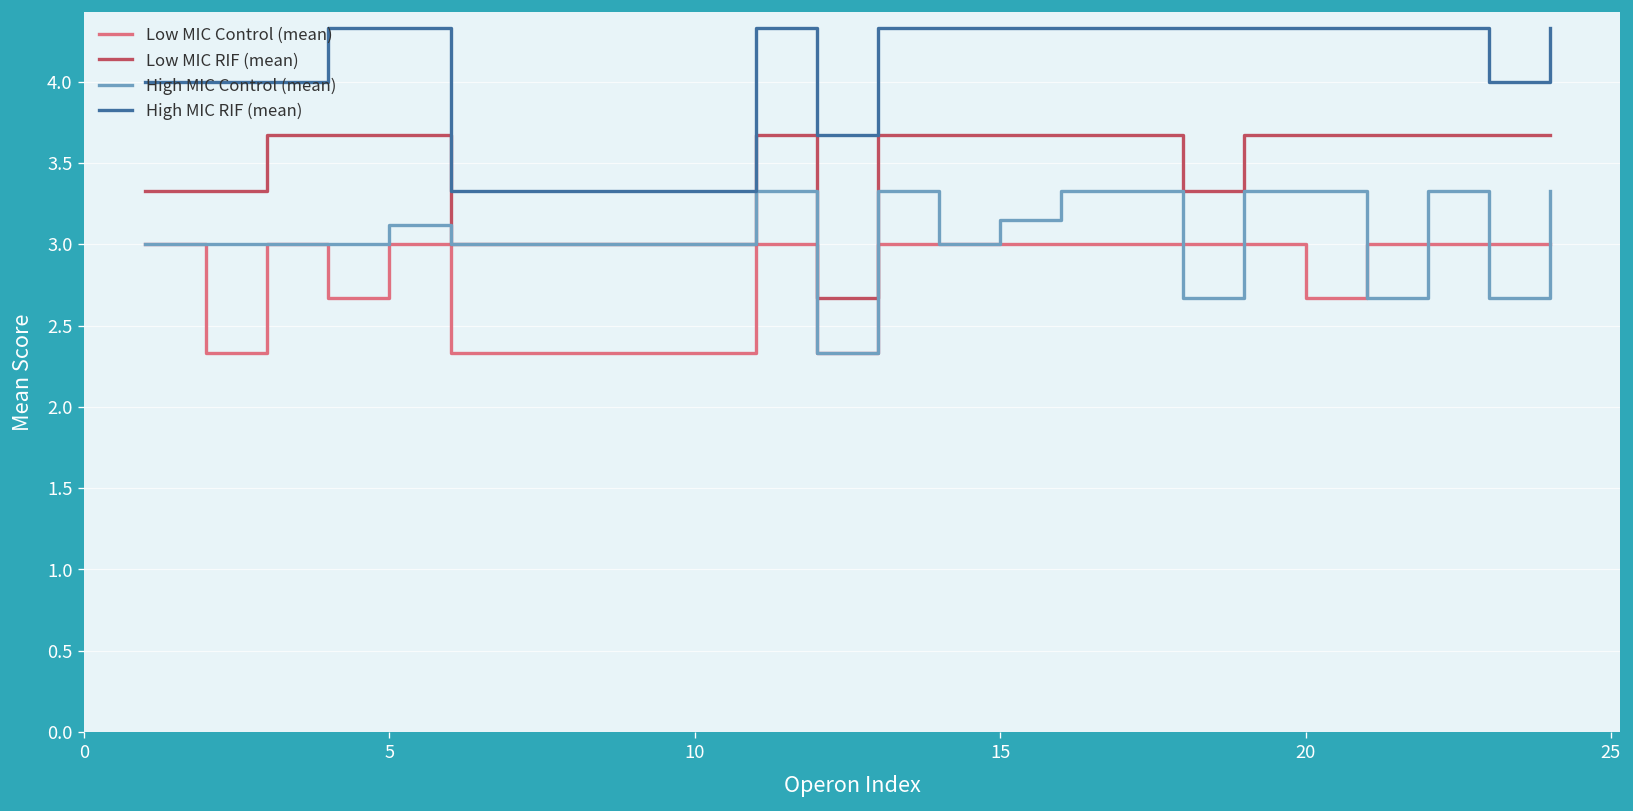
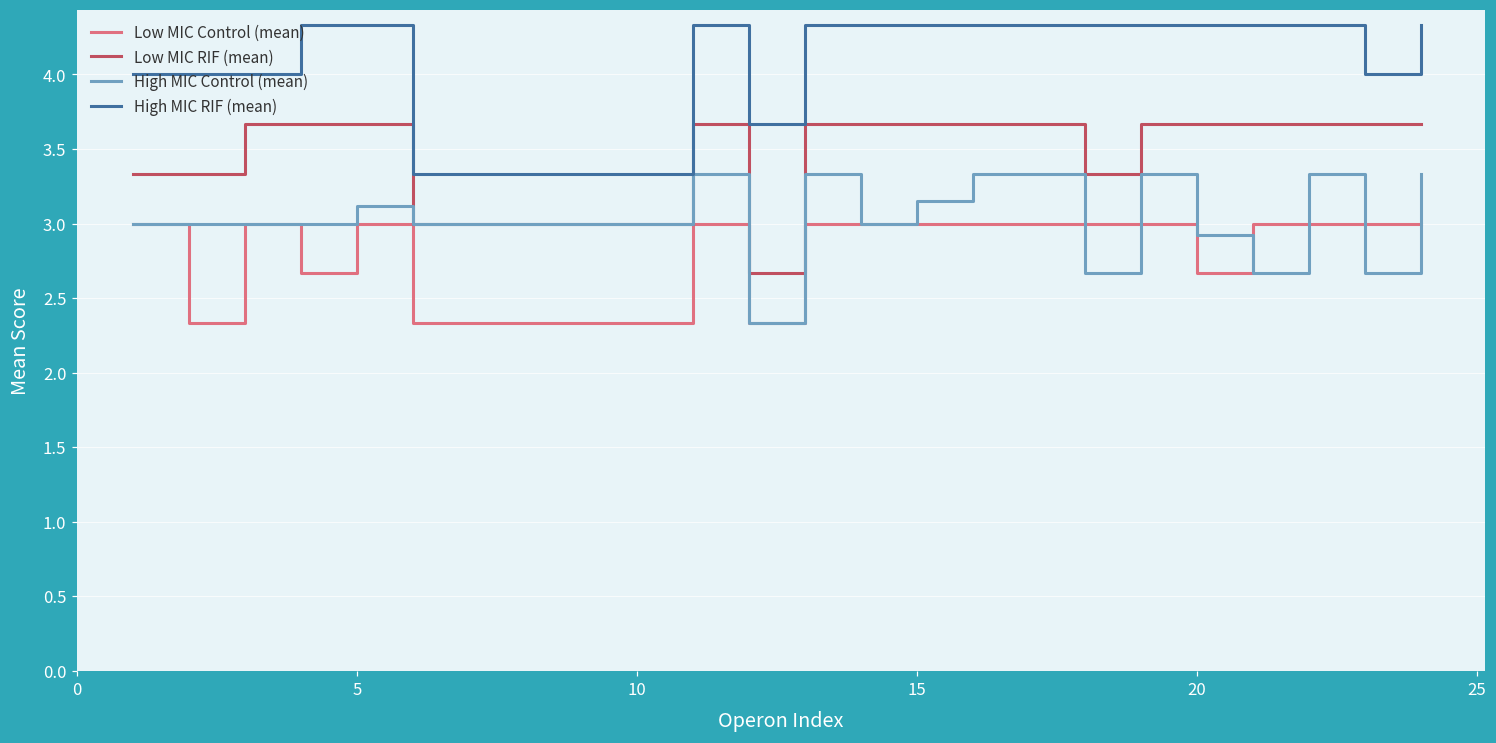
  {
    "High MIC Control (mean)": {
      "5": 3.12,
      "15": 3.15,
-     "20": 3.33
+     "20": 2.92
    },
    "High MIC RIF (mean)": {
      "5": 4.33,
      "15": 4.33,
      "20": 4.33
    }
  }
